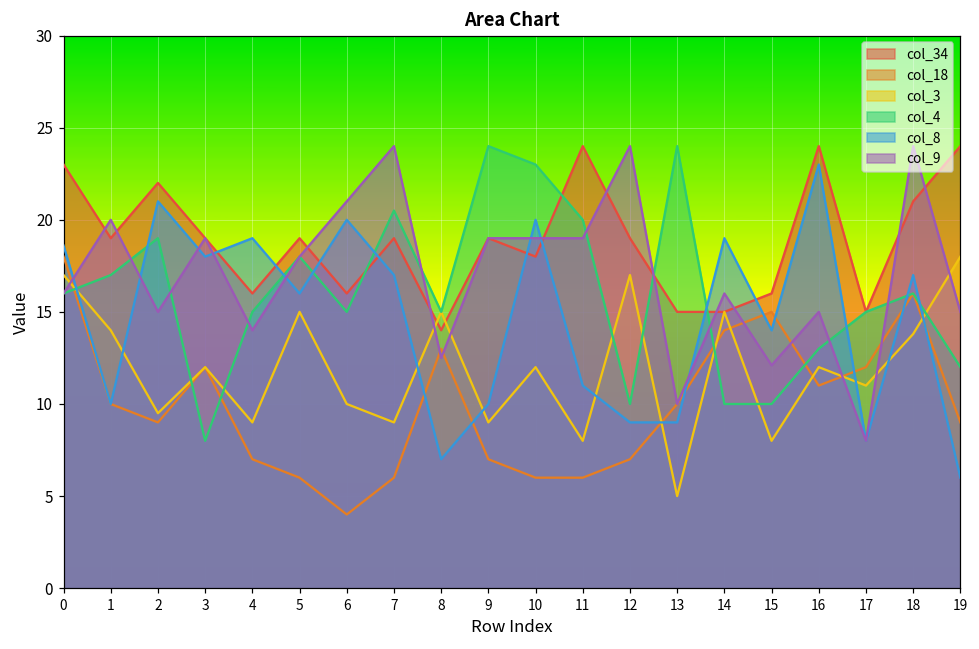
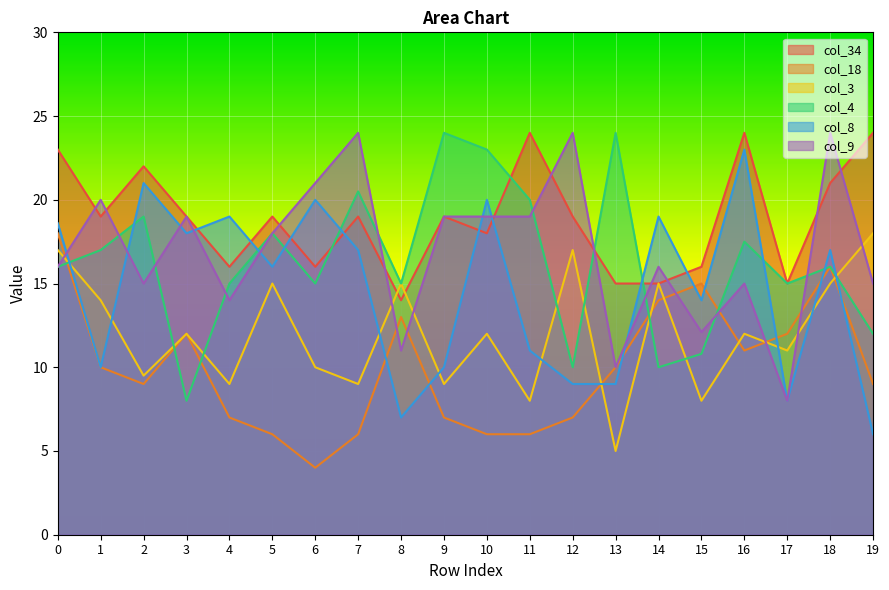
  {
    "col_3": {
      "0": 17.0,
      "1": 14.0,
      "2": 9.5,
      "4": 9.0,
      "5": 15.0,
      "6": 10.0,
      "7": 9.0,
      "9": 9.0,
      "10": 12.0,
      "11": 8.0,
      "12": 17.0,
      "13": 5.0,
      "15": 8.0,
      "16": 12.0,
      "17": 11.0,
-     "18": 13.8,
+     "18": 15.0,
      "19": 18.0
    },
    "col_4": {
      "1": 17.0,
      "2": 19.0,
      "3": 8.0,
      "4": 15.0,
      "6": 15.0,
      "7": 20.5,
      "9": 24.0,
      "10": 23.0,
      "11": 20.0,
      "12": 10.0,
      "13": 24.0,
      "14": 10.0,
-     "15": 10.0,
-     "16": 13.0,
+     "15": 10.8,
+     "16": 17.5,
      "19": 12.0
    },
    "col_8": {
      "0": 18.6,
      "2": 21.0,
      "3": 18.0,
      "4": 19.0,
      "5": 16.0,
      "6": 20.0,
      "7": 17.0,
      "8": 7.0,
      "9": 10.0,
      "10": 20.0,
      "11": 11.0,
      "12": 9.0,
      "13": 9.0,
      "14": 19.0,
      "15": 14.0,
      "16": 23.0,
      "18": 17.0,
      "19": 6.0
    },
    "col_9": {
      "1": 20.0,
      "2": 15.0,
      "4": 14.0,
      "6": 21.0,
      "7": 24.0,
-     "8": 12.5,
+     "8": 11.0,
      "10": 19.0,
      "11": 19.0,
      "12": 24.0,
      "14": 16.0,
      "15": 12.1,
      "16": 15.0,
      "19": 15.0
    }
  }
